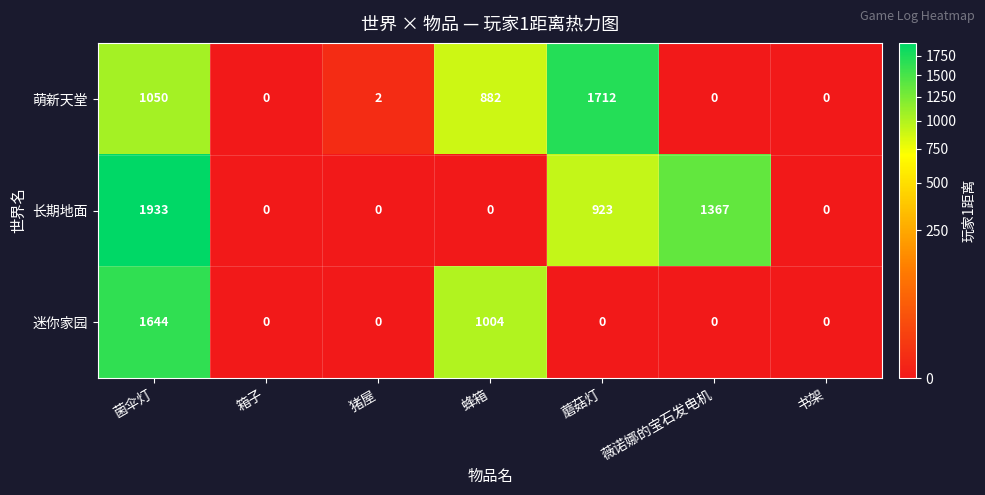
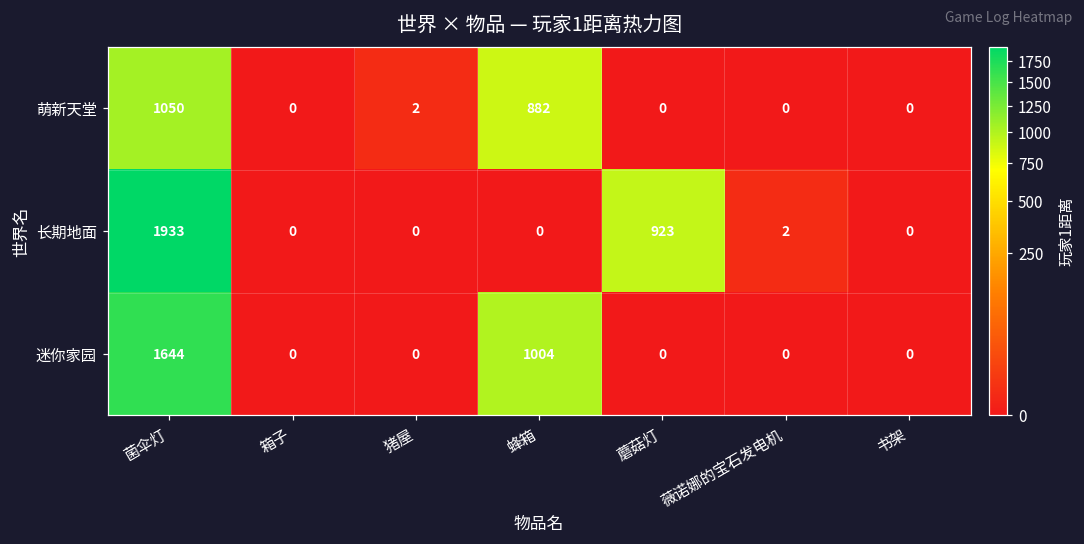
  {
    "萌新天堂": {
      "菌伞灯": 1050,
      "箱子": 0,
      "猪屋": 2,
      "蜂箱": 882,
-     "蘑菇灯": 1712,
+     "蘑菇灯": 0,
      "薇诺娜的宝石发电机": 0,
      "书架": 0
    },
    "长期地面": {
      "菌伞灯": 1933,
      "箱子": 0,
      "猪屋": 0,
      "蜂箱": 0,
      "蘑菇灯": 923,
-     "薇诺娜的宝石发电机": 1367,
+     "薇诺娜的宝石发电机": 2,
      "书架": 0
    },
    "迷你家园": {
      "菌伞灯": 1644,
      "箱子": 0,
      "猪屋": 0,
      "蜂箱": 1004,
      "蘑菇灯": 0,
      "薇诺娜的宝石发电机": 0,
      "书架": 0
    }
  }
